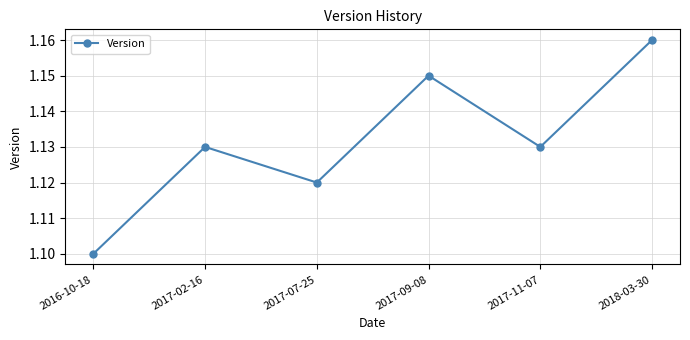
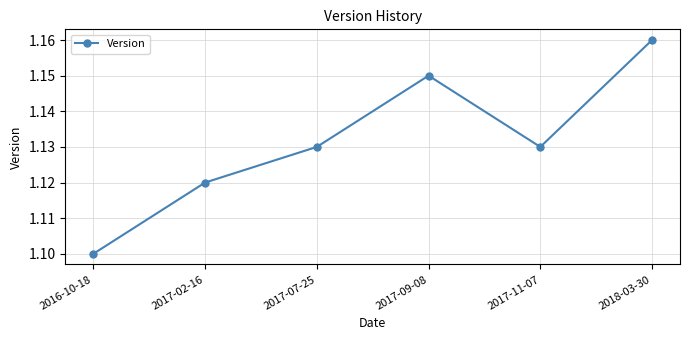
  {
    "2016-10-18": 1.10,
-   "2017-02-16": 1.13,
-   "2017-07-25": 1.12,
+   "2017-02-16": 1.12,
+   "2017-07-25": 1.13,
    "2017-09-08": 1.15,
    "2017-11-07": 1.13,
    "2018-03-30": 1.16
  }
